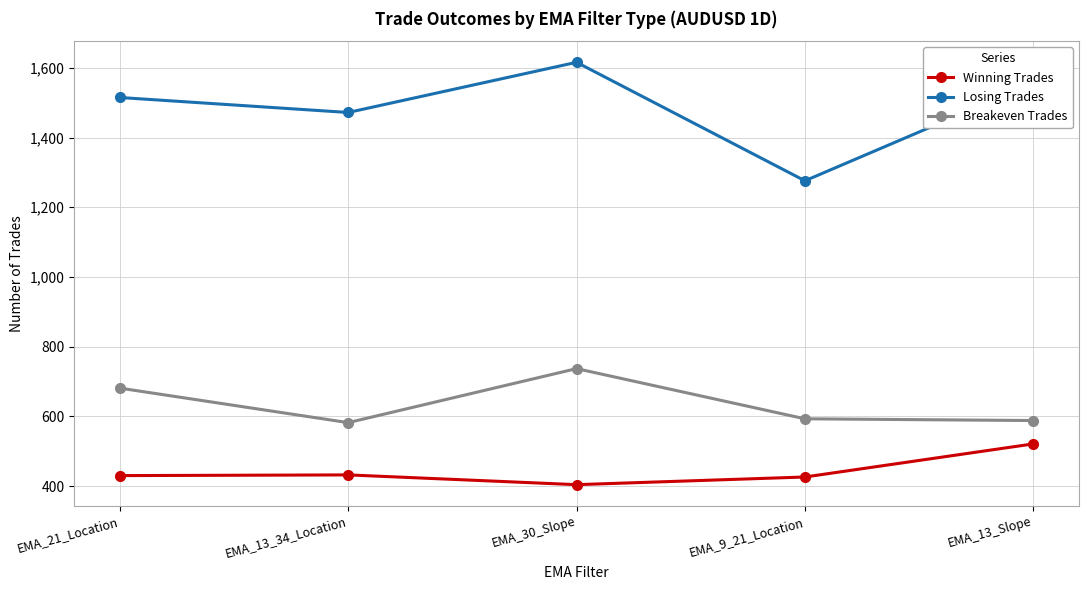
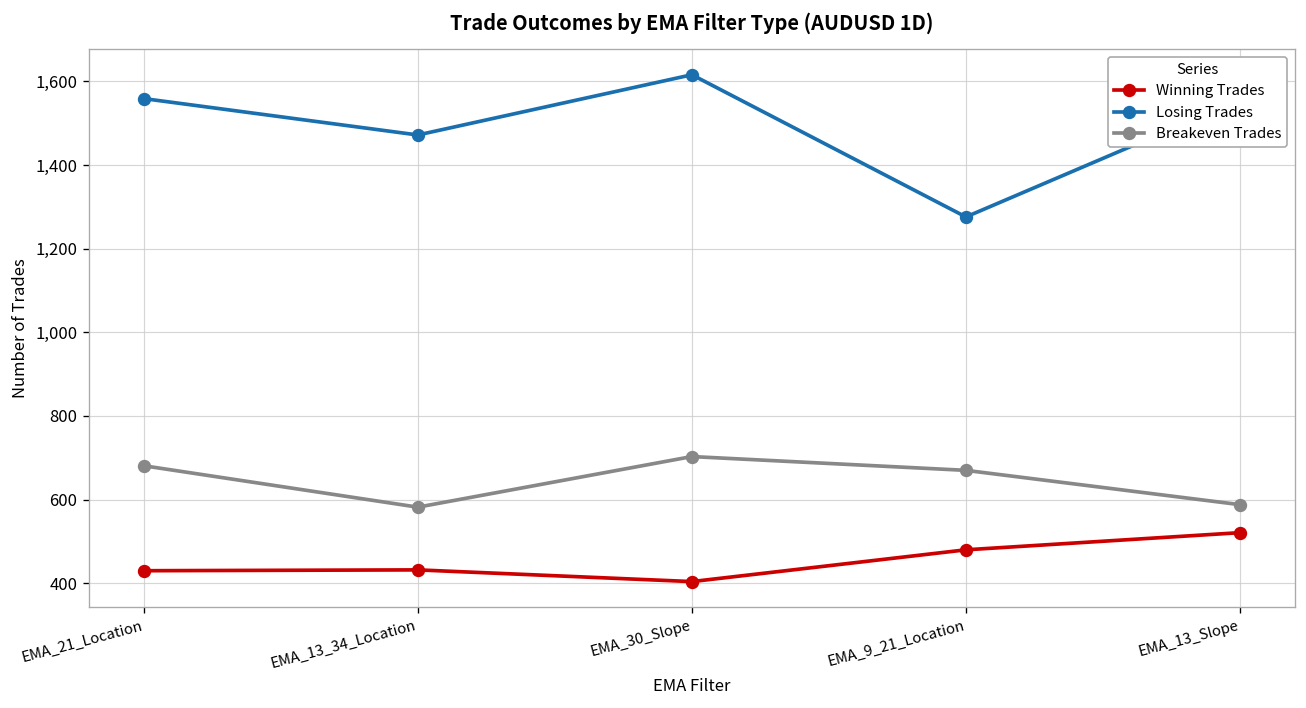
  {
    "Winning Trades": {
      "EMA_21_Location": "430",
      "EMA_13_34_Location": "430",
      "EMA_30_Slope": "400",
-     "EMA_9_21_Location": "430",
+     "EMA_9_21_Location": "480",
      "EMA_13_Slope": "520"
    },
    "Losing Trades": {
-     "EMA_21_Location": "1,520",
+     "EMA_21_Location": "1,560",
      "EMA_13_34_Location": "1,470",
      "EMA_30_Slope": "1,620",
      "EMA_9_21_Location": "1,280"
    },
    "Breakeven Trades": {
      "EMA_21_Location": "680",
      "EMA_13_34_Location": "580",
-     "EMA_30_Slope": "740",
-     "EMA_9_21_Location": "590",
+     "EMA_30_Slope": "700",
+     "EMA_9_21_Location": "670",
      "EMA_13_Slope": "590"
    }
  }
